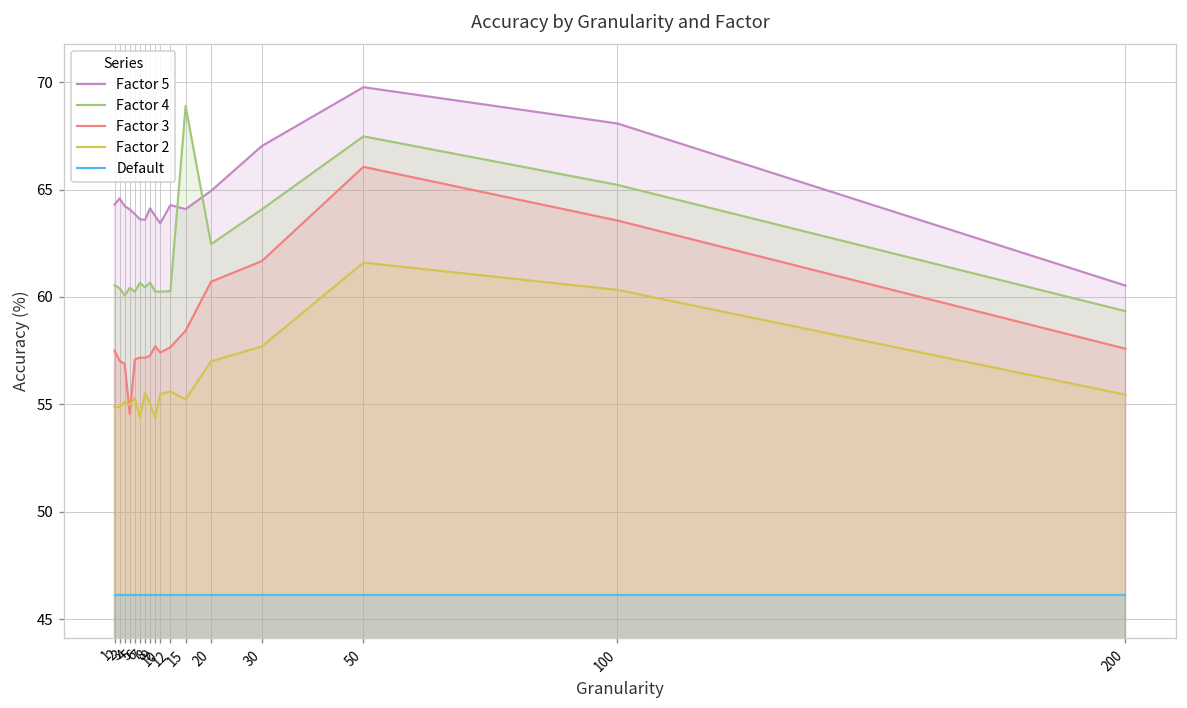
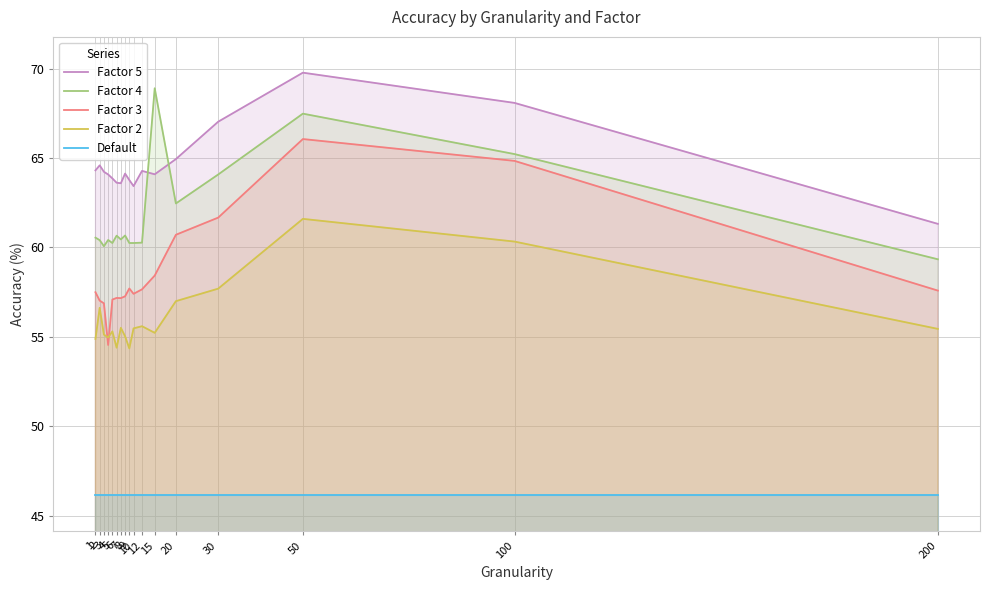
  {
    "Factor 5": {
      "1": 64.3,
      "2": 64.6,
      "3": 64.2,
      "4": 64.1,
      "5": 63.9,
      "6": 63.6,
      "7": 63.6,
      "8": 64.1,
      "9": 63.8,
      "10": 63.4,
      "12": 64.3,
      "15": 64.1,
      "20": 64.9,
      "30": 67.0,
      "50": 69.8,
      "100": 68.1,
-     "200": 60.5
+     "200": 61.3
    },
    "Factor 4": {
      "1": 60.6,
      "2": 60.4,
      "3": 60.1,
      "4": 60.4,
      "5": 60.3,
      "6": 60.7,
      "7": 60.5,
      "8": 60.7,
      "9": 60.3,
      "10": 60.3,
      "12": 60.3,
      "15": 68.9,
      "20": 62.5,
      "30": 64.1,
      "50": 67.5,
      "100": 65.2,
      "200": 59.3
    },
    "Factor 3": {
      "1": 57.5,
      "2": 57.0,
      "3": 56.9,
      "4": 54.6,
      "5": 57.1,
      "6": 57.2,
      "7": 57.2,
      "8": 57.3,
      "9": 57.7,
      "10": 57.4,
      "12": 57.7,
      "15": 58.4,
      "20": 60.7,
      "30": 61.7,
      "50": 66.1,
-     "100": 63.6,
+     "100": 64.8,
      "200": 57.6
    },
    "Factor 2": {
      "1": 54.9,
-     "2": 54.9,
+     "2": 56.6,
      "3": 55.1,
      "4": 55.0,
      "5": 55.3,
      "6": 54.4,
      "7": 55.5,
      "8": 55.0,
      "9": 54.4,
      "10": 55.5,
      "12": 55.6,
      "15": 55.2,
      "20": 57.0,
      "30": 57.7,
      "50": 61.6,
      "100": 60.3,
      "200": 55.5
    },
    "Default": {
      "1": 46.1,
      "2": 46.1,
      "3": 46.1,
      "4": 46.1,
      "5": 46.1,
      "6": 46.1,
      "7": 46.1,
      "8": 46.1,
      "9": 46.1,
      "10": 46.1,
      "12": 46.1,
      "15": 46.1,
      "20": 46.1,
      "30": 46.1,
      "50": 46.1,
      "100": 46.1,
      "200": 46.1
    }
  }
